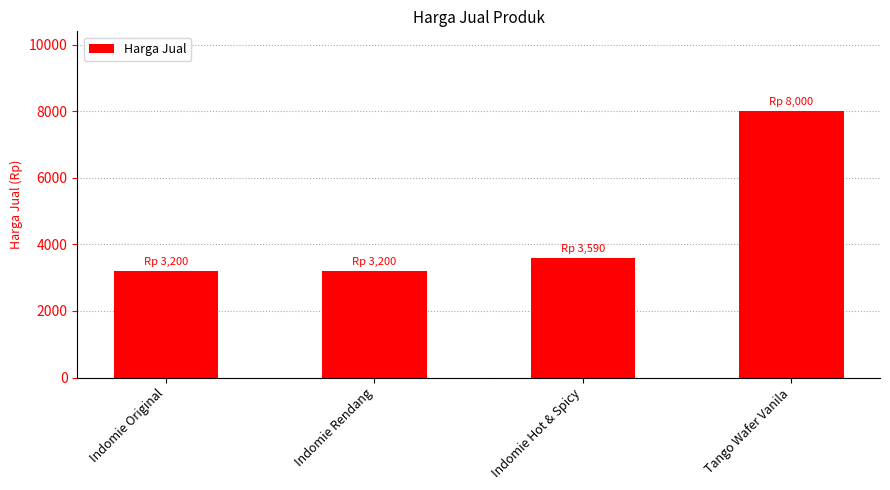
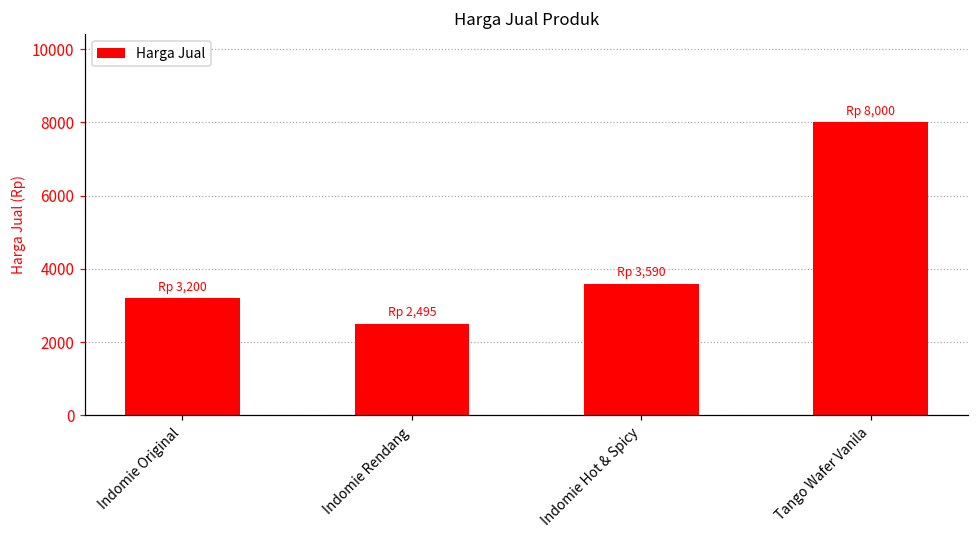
  {
    "Indomie Original": "3,200",
-   "Indomie Rendang": "3,200",
+   "Indomie Rendang": "2,495",
    "Indomie Hot & Spicy": "3,590",
    "Tango Wafer Vanila": "8,000"
  }
